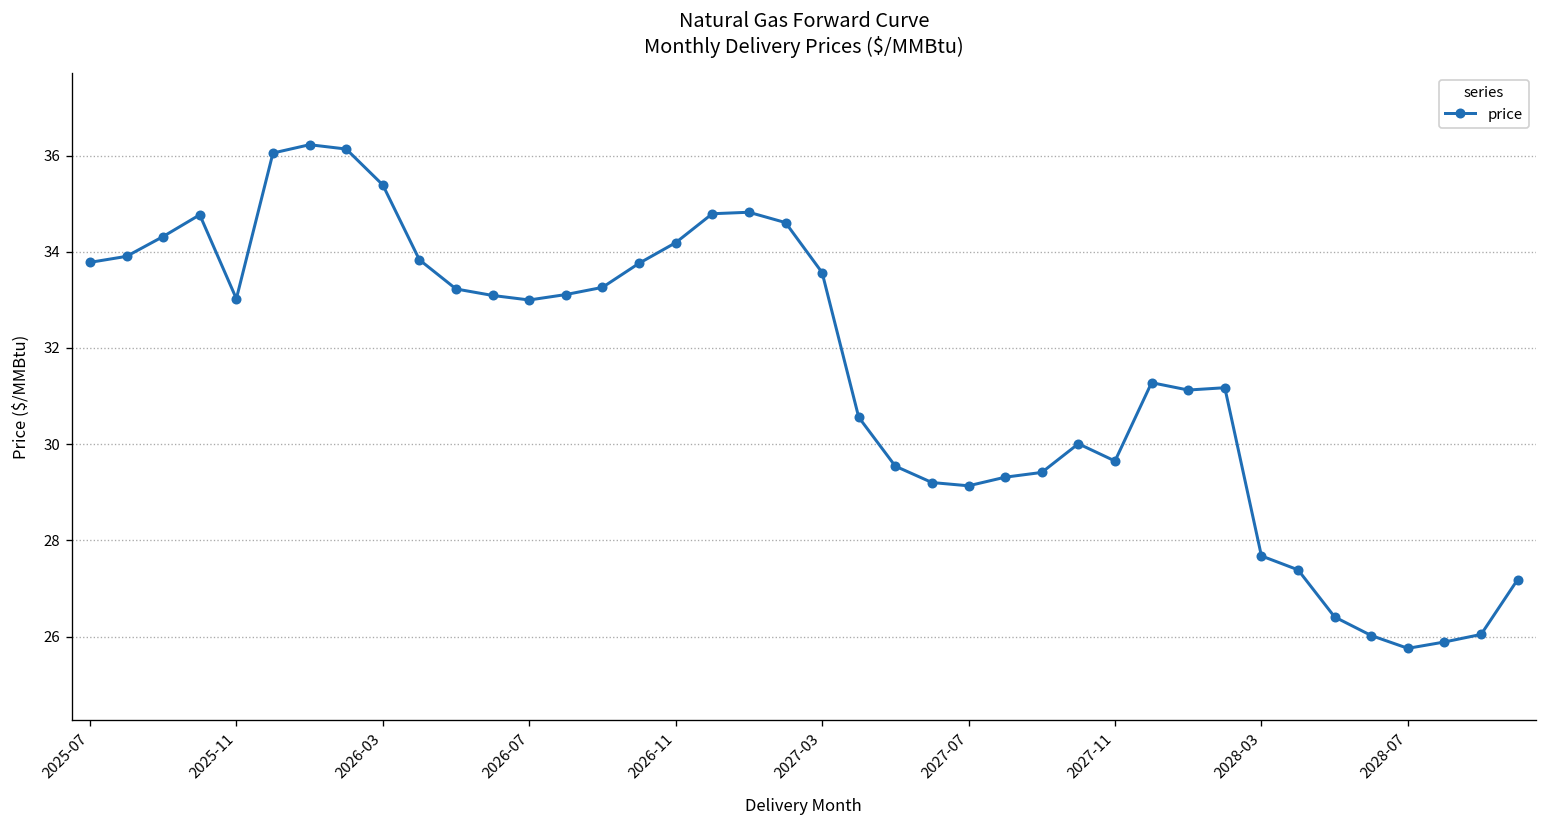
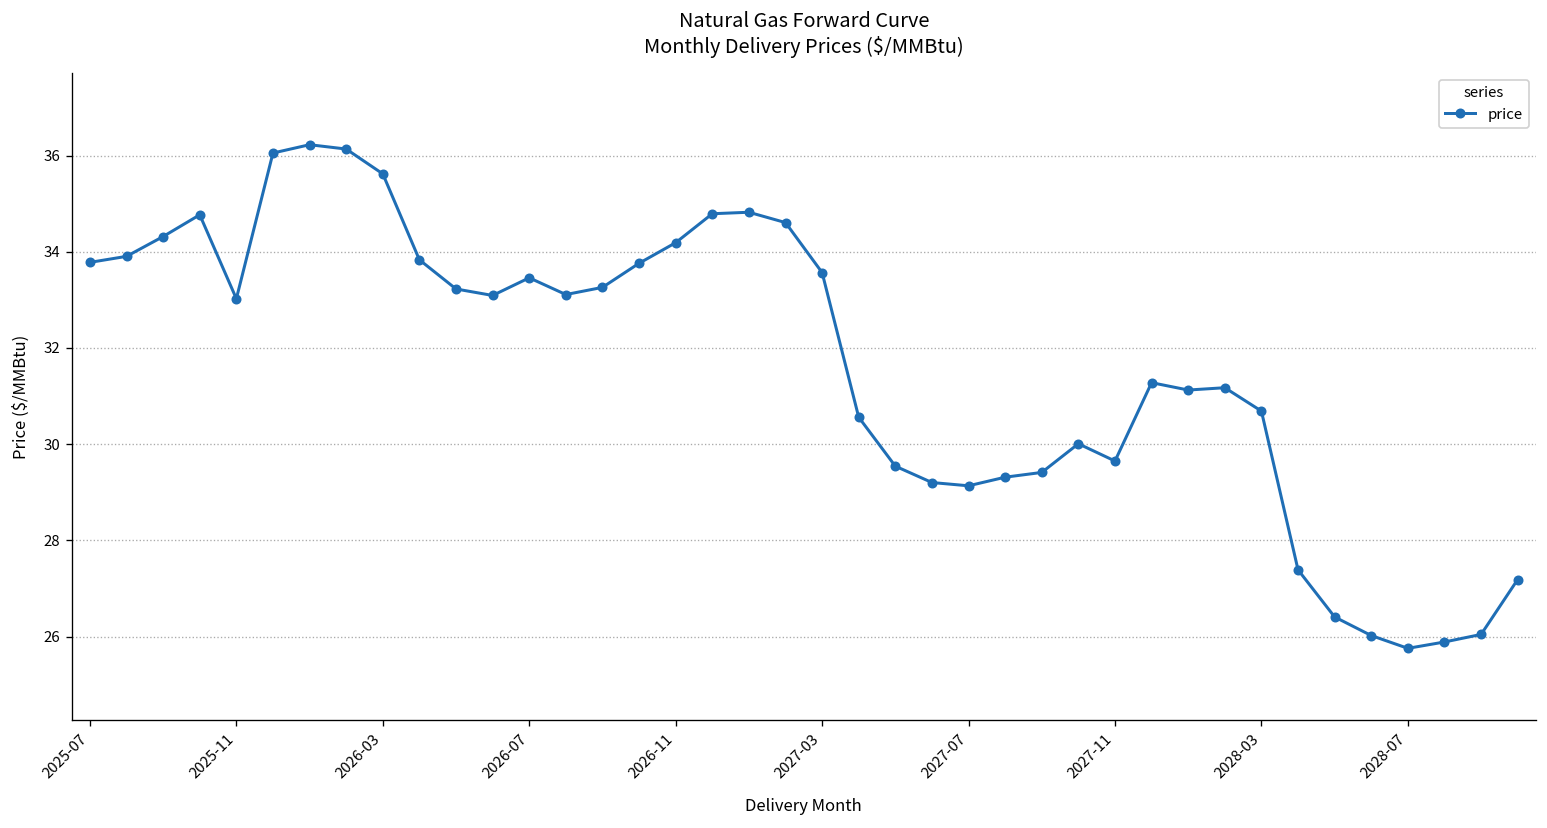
  {
    "2025-07": 33.8,
    "2025-11": 33.0,
-   "2026-03": 35.4,
-   "2026-07": 33.0,
+   "2026-03": 35.6,
+   "2026-07": 33.5,
    "2026-11": 34.2,
    "2027-03": 33.6,
    "2027-07": 29.1,
    "2027-11": 29.7,
-   "2028-03": 27.7,
+   "2028-03": 30.7,
    "2028-07": 25.8
  }
